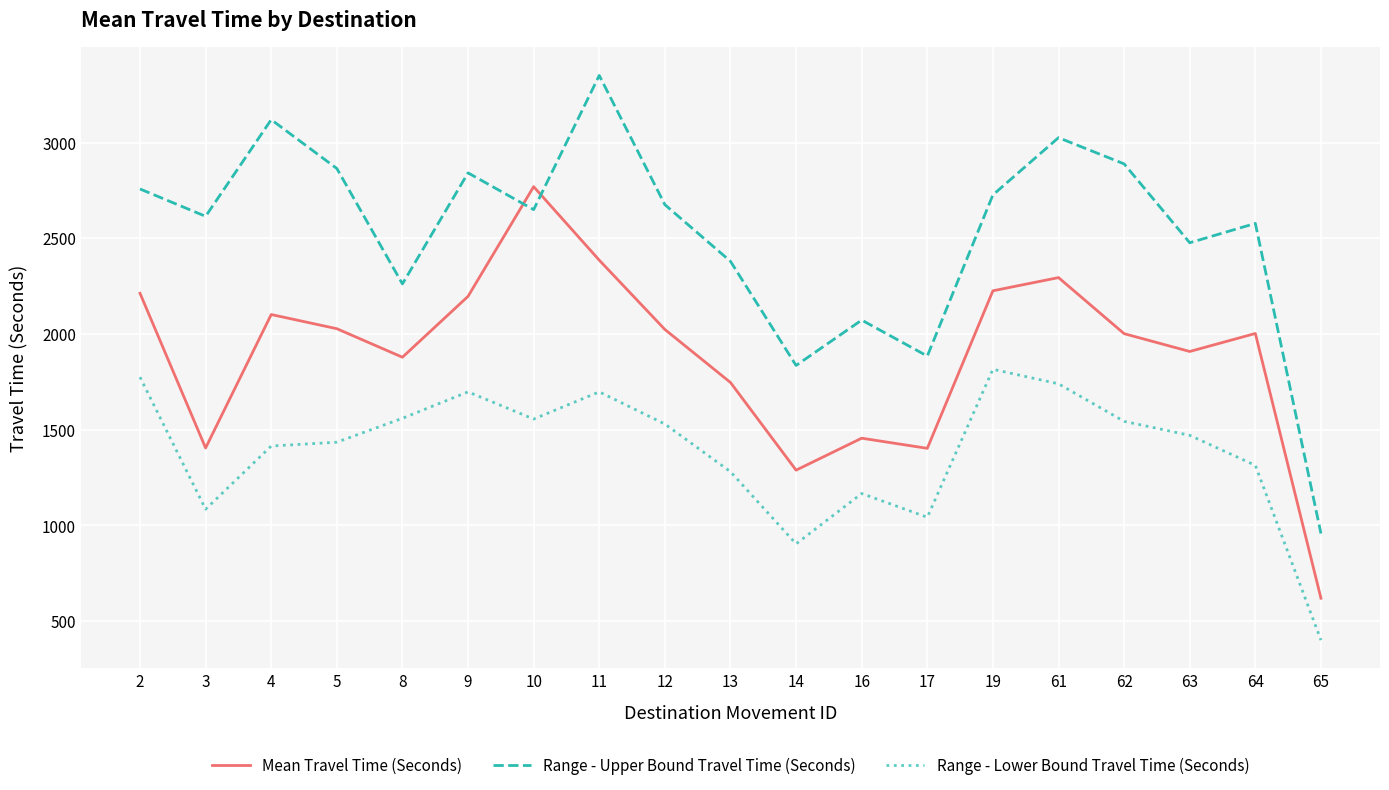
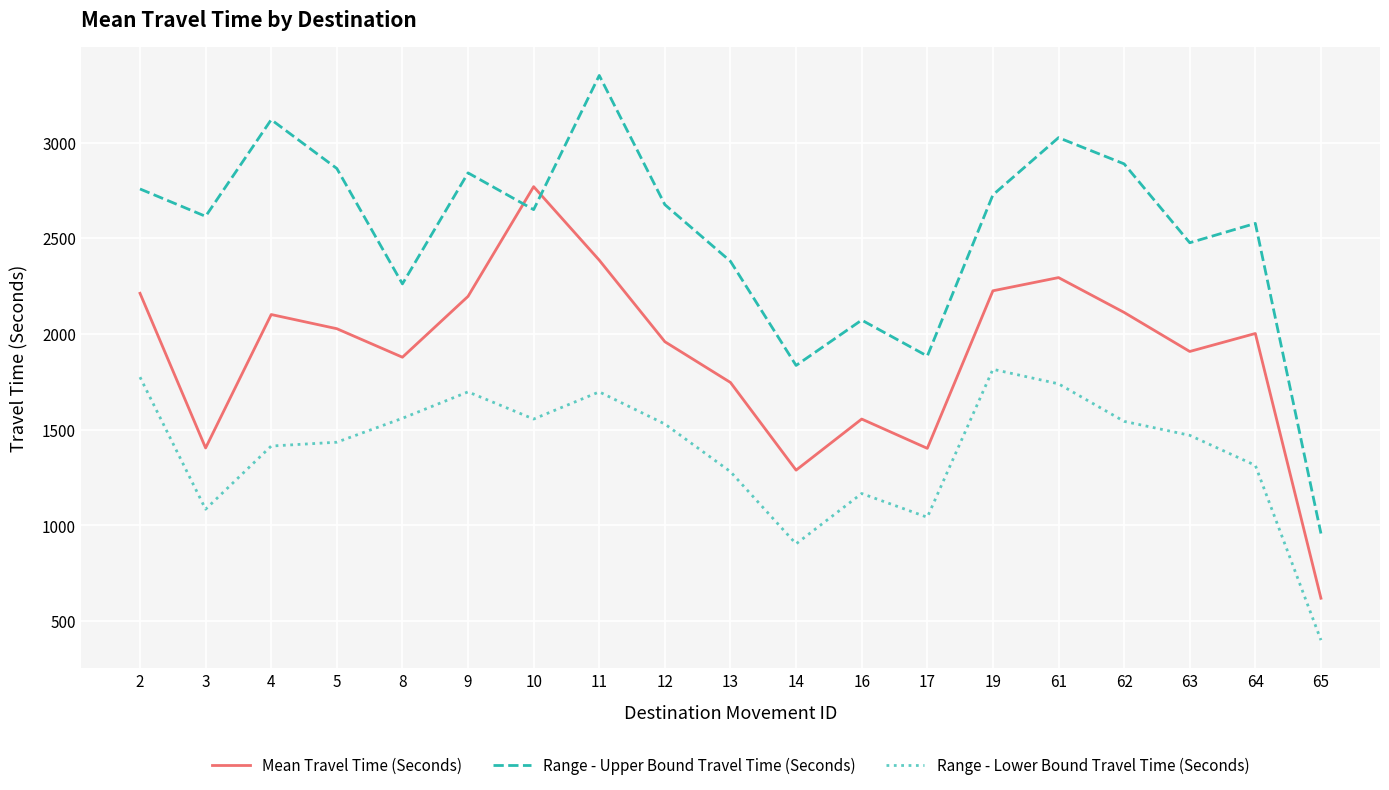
  {
    "Mean Travel Time (Seconds)": {
      "2": 2210,
      "3": 1410,
      "4": 2100,
      "5": 2030,
      "8": 1880,
      "9": 2200,
      "10": 2770,
      "11": 2390,
-     "12": 2020,
+     "12": 1960,
      "13": 1750,
      "14": 1290,
-     "16": 1460,
+     "16": 1560,
      "17": 1400,
      "19": 2230,
      "61": 2300,
-     "62": 2000,
+     "62": 2110,
      "63": 1910,
      "64": 2000,
      "65": 620
    }
  }
